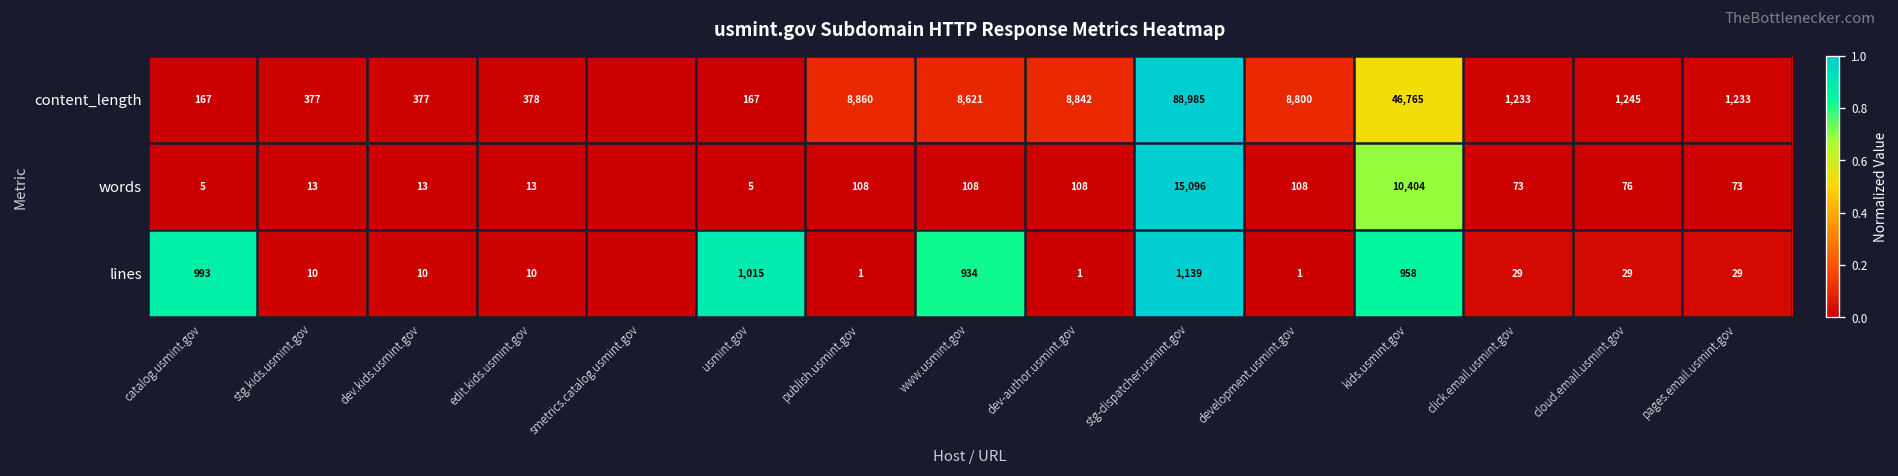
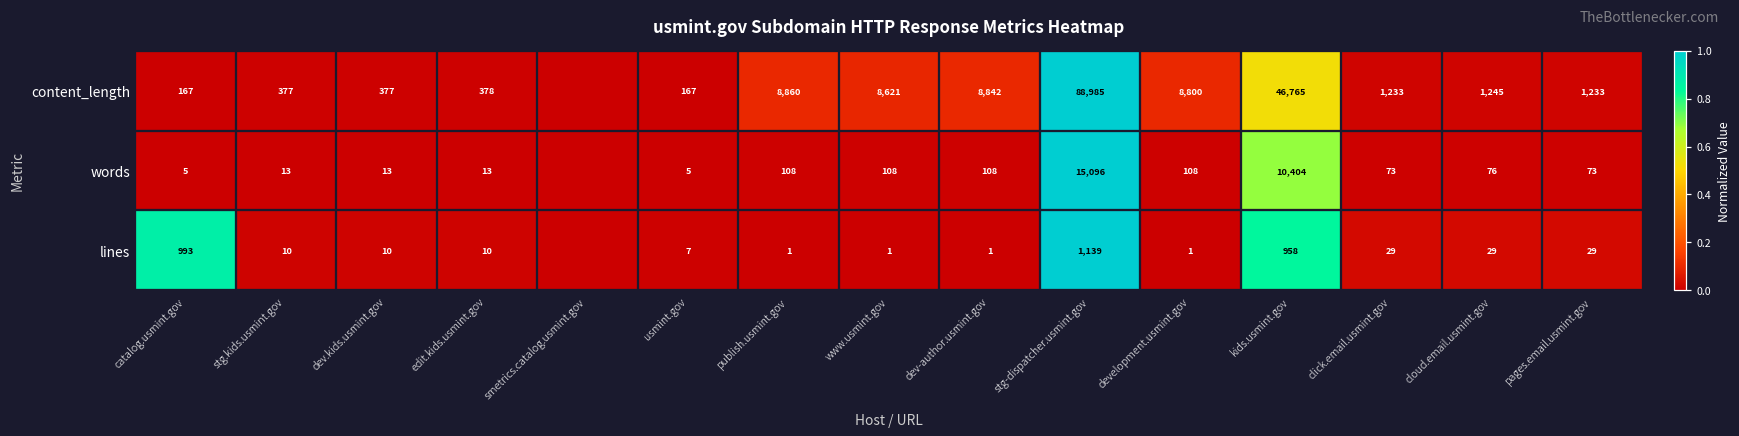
  {
    "content_length": {
      "catalog.usmint.gov": "167",
      "stg.kids.usmint.gov": "377",
      "dev.kids.usmint.gov": "377",
      "edit.kids.usmint.gov": "378",
      "usmint.gov": "167",
      "publish.usmint.gov": "8,860",
      "www.usmint.gov": "8,621",
      "dev-author.usmint.gov": "8,842",
      "stg-dispatcher.usmint.gov": "88,985",
      "development.usmint.gov": "8,800",
      "kids.usmint.gov": "46,765",
      "click.email.usmint.gov": "1,233",
      "cloud.email.usmint.gov": "1,245",
      "pages.email.usmint.gov": "1,233"
    },
    "words": {
      "catalog.usmint.gov": "5",
      "stg.kids.usmint.gov": "13",
      "dev.kids.usmint.gov": "13",
      "edit.kids.usmint.gov": "13",
      "usmint.gov": "5",
      "publish.usmint.gov": "108",
      "www.usmint.gov": "108",
      "dev-author.usmint.gov": "108",
      "stg-dispatcher.usmint.gov": "15,096",
      "development.usmint.gov": "108",
      "kids.usmint.gov": "10,404",
      "click.email.usmint.gov": "73",
      "cloud.email.usmint.gov": "76",
      "pages.email.usmint.gov": "73"
    },
    "lines": {
      "catalog.usmint.gov": "993",
      "stg.kids.usmint.gov": "10",
      "dev.kids.usmint.gov": "10",
      "edit.kids.usmint.gov": "10",
-     "usmint.gov": "1,015",
+     "usmint.gov": "7",
      "publish.usmint.gov": "1",
-     "www.usmint.gov": "934",
+     "www.usmint.gov": "1",
      "dev-author.usmint.gov": "1",
      "stg-dispatcher.usmint.gov": "1,139",
      "development.usmint.gov": "1",
      "kids.usmint.gov": "958",
      "click.email.usmint.gov": "29",
      "cloud.email.usmint.gov": "29",
      "pages.email.usmint.gov": "29"
    }
  }
